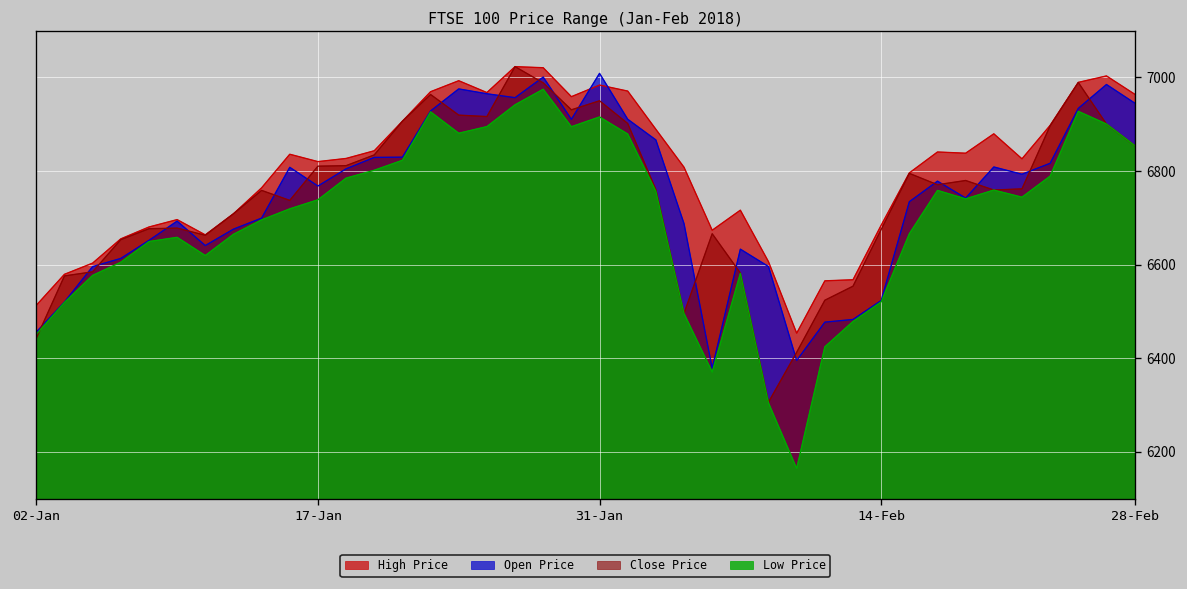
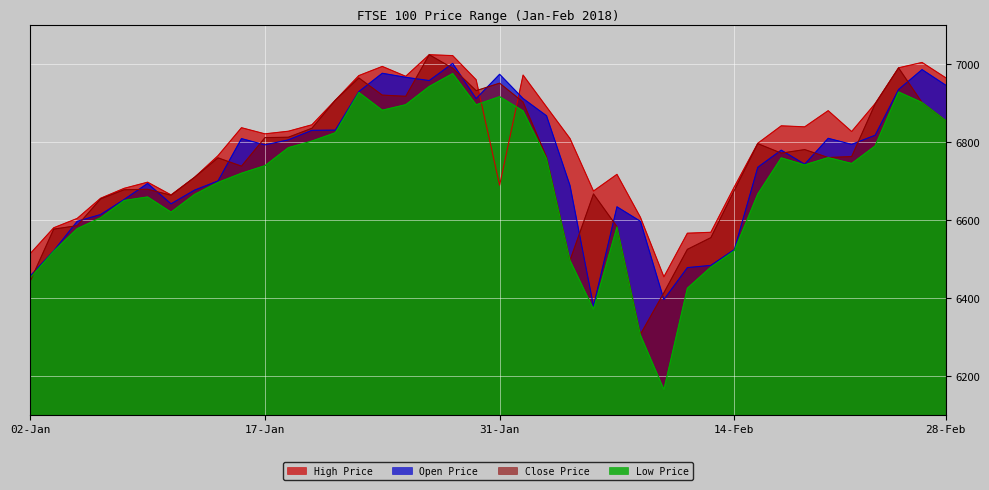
  {
    "High Price": {
      "02-Jan": 6510,
      "17-Jan": 6820,
-     "31-Jan": 6980,
+     "31-Jan": 6690,
      "14-Feb": 6680,
      "28-Feb": 6960
    },
    "Open Price": {
-     "17-Jan": 6770,
-     "31-Jan": 7010,
+     "17-Jan": 6790,
+     "31-Jan": 6970,
      "28-Feb": 6950
    },
    "Close Price": {
      "02-Jan": 6440,
      "17-Jan": 6810,
      "31-Jan": 6950,
      "14-Feb": 6680
    },
    "Low Price": {
      "17-Jan": 6740,
      "31-Jan": 6920
    }
  }
